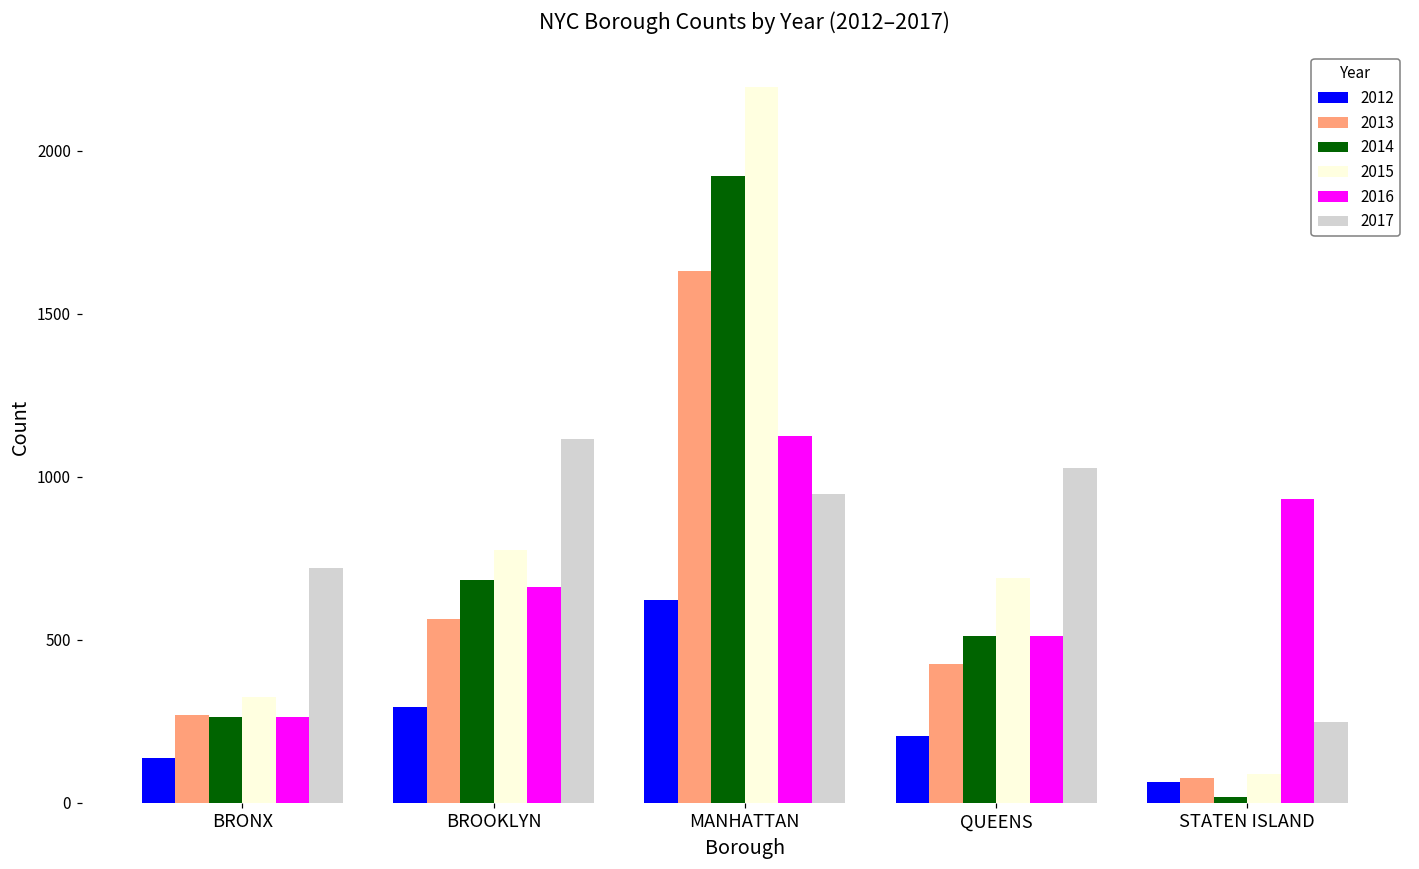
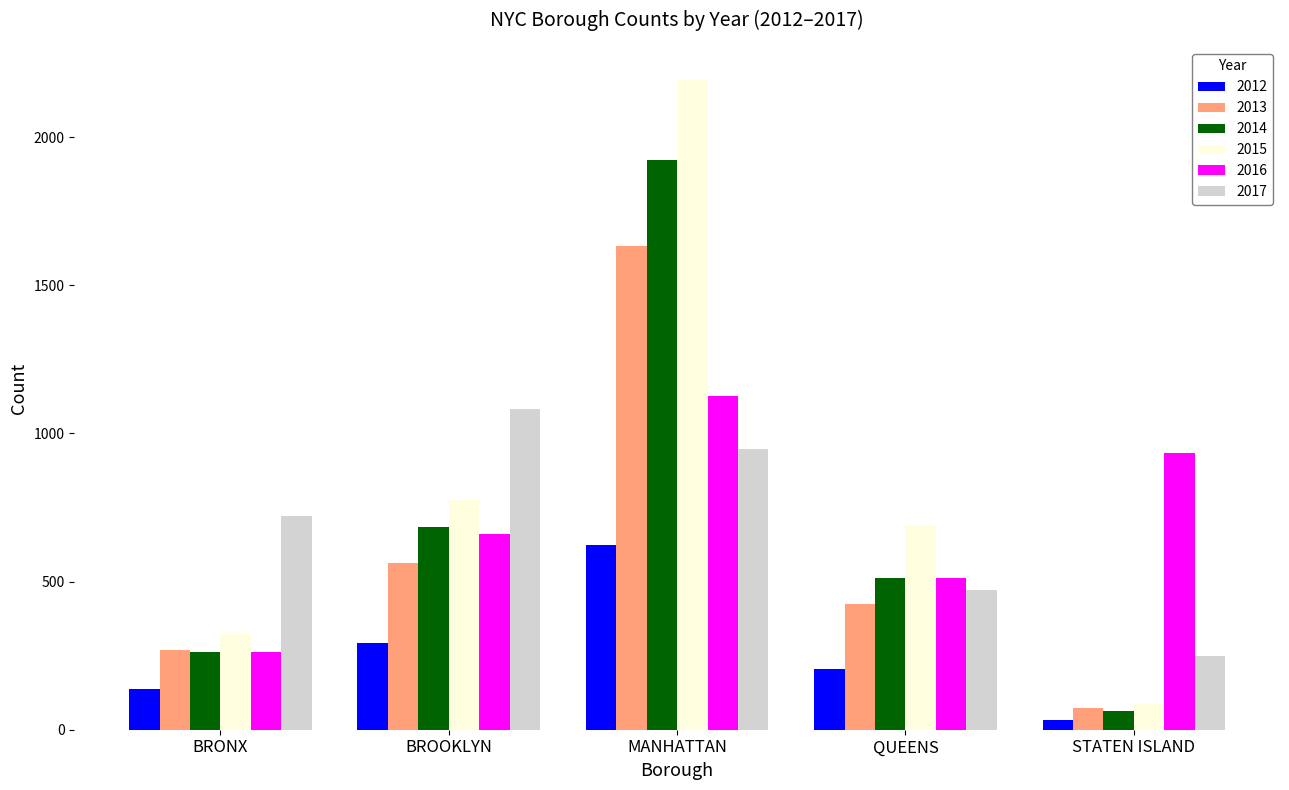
  {
    "2012": {
      "BRONX": 140,
      "BROOKLYN": 290,
      "MANHATTAN": 620,
      "QUEENS": 200,
-     "STATEN ISLAND": 60
+     "STATEN ISLAND": 30
    },
    "2013": {
      "BRONX": 270,
      "BROOKLYN": 560,
      "MANHATTAN": 1630,
      "QUEENS": 430,
      "STATEN ISLAND": 80
    },
    "2014": {
      "BRONX": 260,
      "BROOKLYN": 680,
      "MANHATTAN": 1920,
      "QUEENS": 510,
-     "STATEN ISLAND": 20
+     "STATEN ISLAND": 60
    },
    "2015": {
      "BRONX": 320,
      "BROOKLYN": 780,
      "MANHATTAN": 2200,
      "QUEENS": 690,
      "STATEN ISLAND": 90
    },
    "2016": {
      "BRONX": 260,
      "BROOKLYN": 660,
      "MANHATTAN": 1130,
      "QUEENS": 510,
      "STATEN ISLAND": 930
    },
    "2017": {
      "BRONX": 720,
-     "BROOKLYN": 1120,
+     "BROOKLYN": 1080,
      "MANHATTAN": 950,
-     "QUEENS": 1030,
+     "QUEENS": 470,
      "STATEN ISLAND": 250
    }
  }
